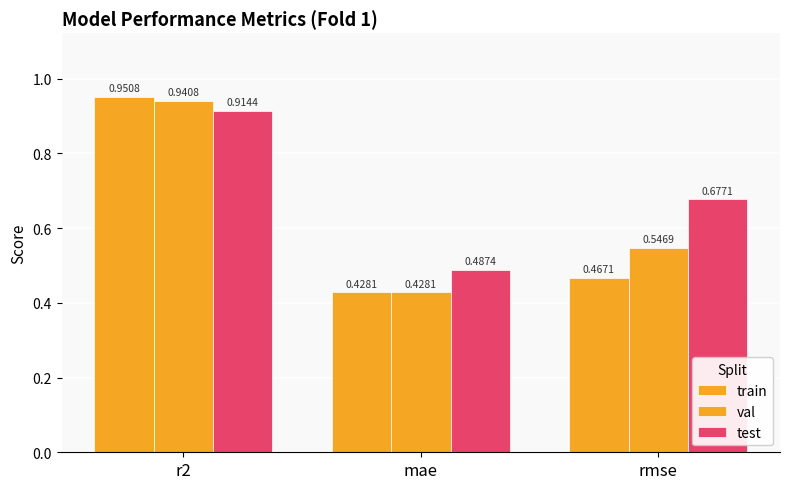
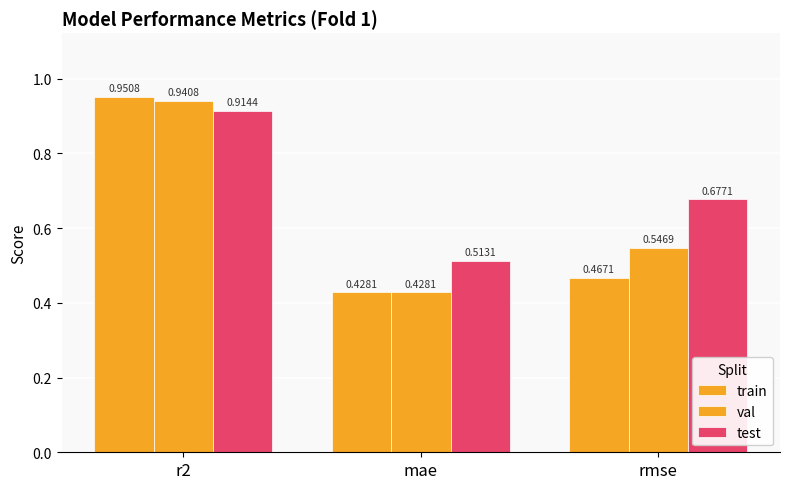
  {
    "test": {
      "r2": 0.9144,
-     "mae": 0.4874,
+     "mae": 0.5131,
      "rmse": 0.6771
    }
  }
